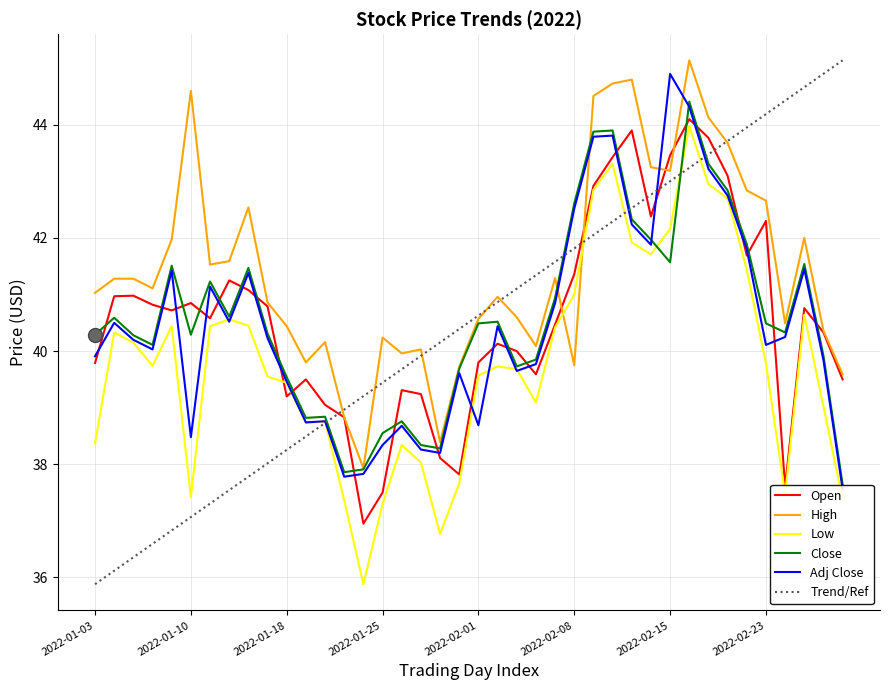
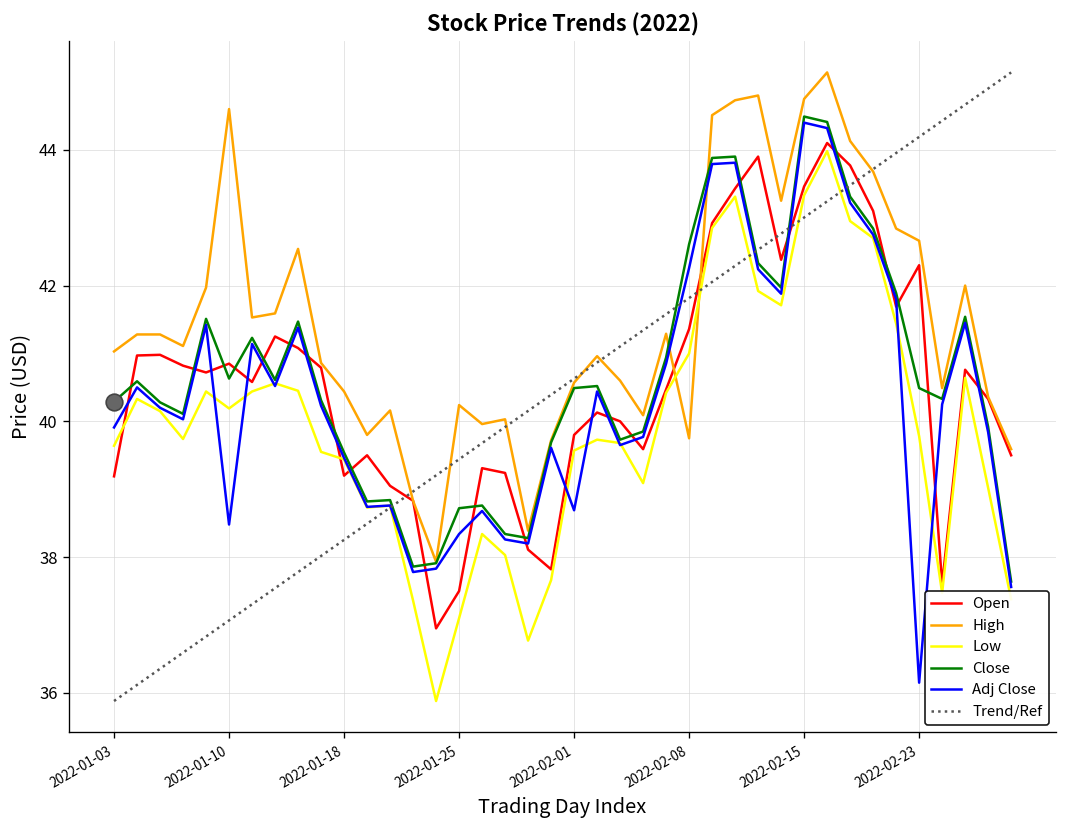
  {
    "Open": {
-     "2022-01-03": 39.8,
+     "2022-01-03": 39.2,
      "2022-01-10": 40.9,
      "2022-01-18": 39.2,
      "2022-01-25": 37.5,
      "2022-02-01": 39.8,
      "2022-02-08": 41.4,
      "2022-02-15": 43.5,
      "2022-02-23": 42.3
    },
    "High": {
      "2022-01-03": 41.0,
      "2022-01-10": 44.6,
      "2022-01-18": 40.4,
      "2022-01-25": 40.2,
      "2022-02-01": 40.6,
      "2022-02-08": 39.8,
-     "2022-02-15": 43.2,
+     "2022-02-15": 44.8,
      "2022-02-23": 42.7
    },
    "Low": {
-     "2022-01-03": 38.4,
-     "2022-01-10": 37.4,
-     "2022-01-25": 37.3,
+     "2022-01-03": 39.6,
+     "2022-01-10": 40.2,
+     "2022-01-25": 37.1,
      "2022-02-01": 39.6,
      "2022-02-08": 41.0,
-     "2022-02-15": 42.2,
+     "2022-02-15": 43.3,
      "2022-02-23": 39.8
    },
    "Close": {
-     "2022-01-10": 40.3,
+     "2022-01-10": 40.6,
      "2022-01-18": 39.5,
-     "2022-01-25": 38.6,
+     "2022-01-25": 38.7,
      "2022-02-01": 40.5,
      "2022-02-08": 42.6,
-     "2022-02-15": 41.6,
+     "2022-02-15": 44.5,
      "2022-02-23": 40.5
    },
    "Adj Close": {
      "2022-01-03": 39.9,
      "2022-01-10": 38.5,
      "2022-01-25": 38.3,
      "2022-02-01": 38.7,
-     "2022-02-08": 42.5,
-     "2022-02-15": 44.9,
-     "2022-02-23": 40.1
+     "2022-02-08": 42.3,
+     "2022-02-15": 44.4,
+     "2022-02-23": 36.2
    }
  }
